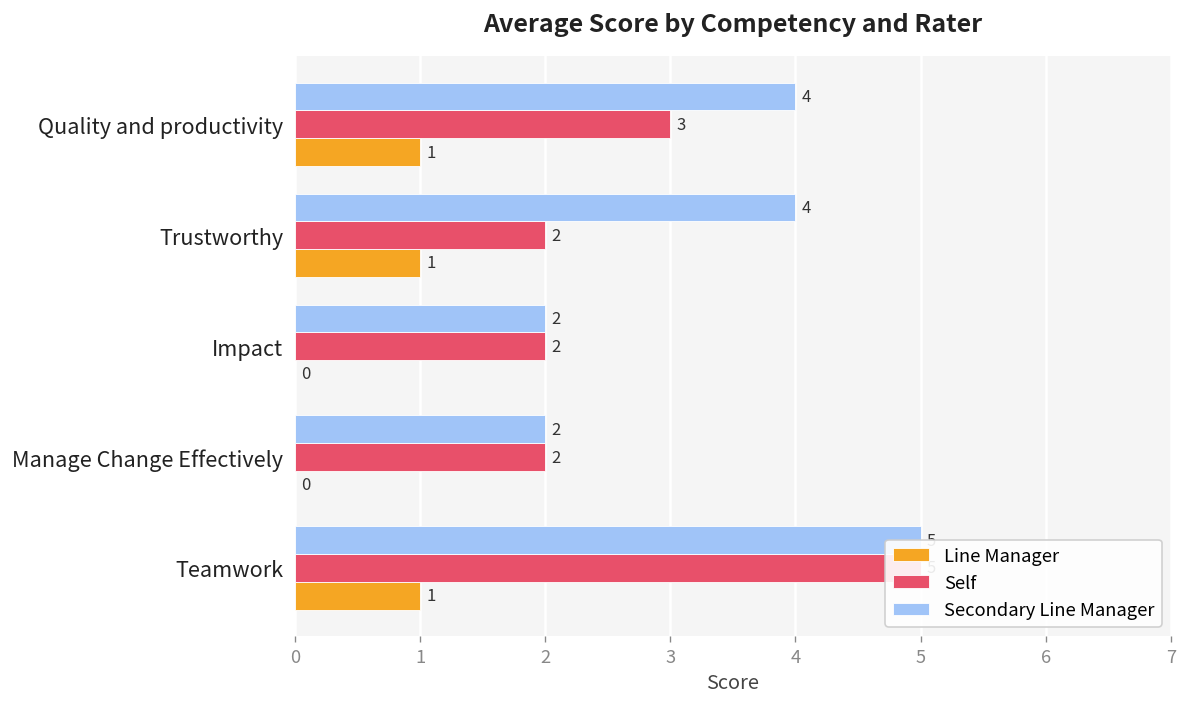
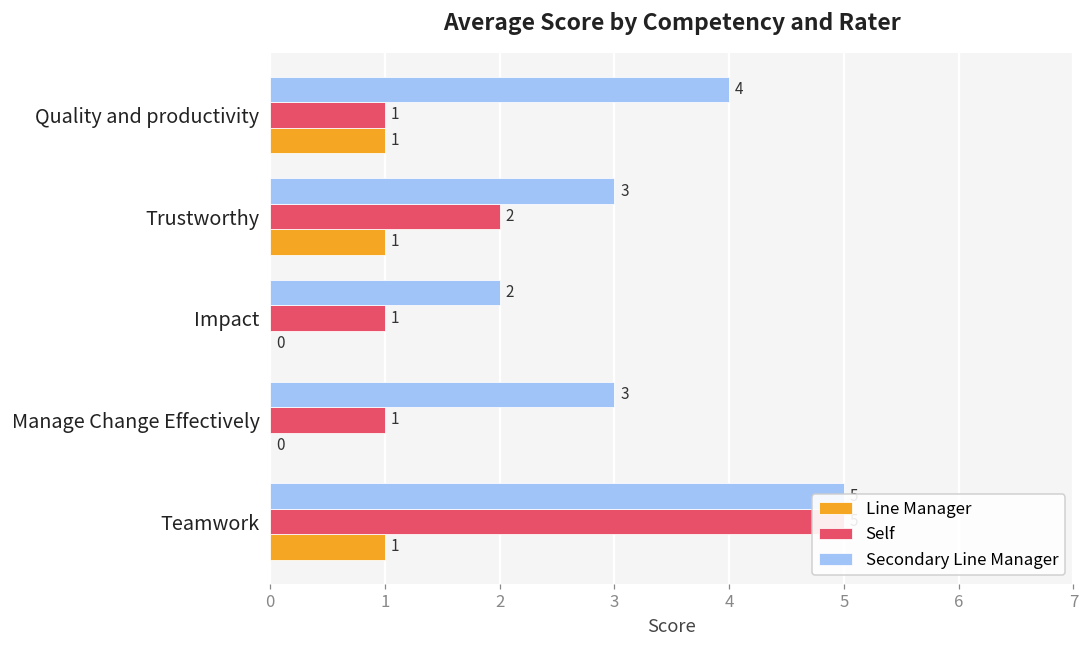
  {
    "Line Manager": {
      "Quality and productivity": 1,
      "Trustworthy": 1,
      "Impact": 0,
      "Manage Change Effectively": 0,
      "Teamwork": 1
    },
    "Self": {
-     "Quality and productivity": 3,
+     "Quality and productivity": 1,
      "Trustworthy": 2,
-     "Impact": 2,
-     "Manage Change Effectively": 2
+     "Impact": 1,
+     "Manage Change Effectively": 1
    },
    "Secondary Line Manager": {
      "Quality and productivity": 4,
-     "Trustworthy": 4,
+     "Trustworthy": 3,
      "Impact": 2,
-     "Manage Change Effectively": 2
+     "Manage Change Effectively": 3
    }
  }
